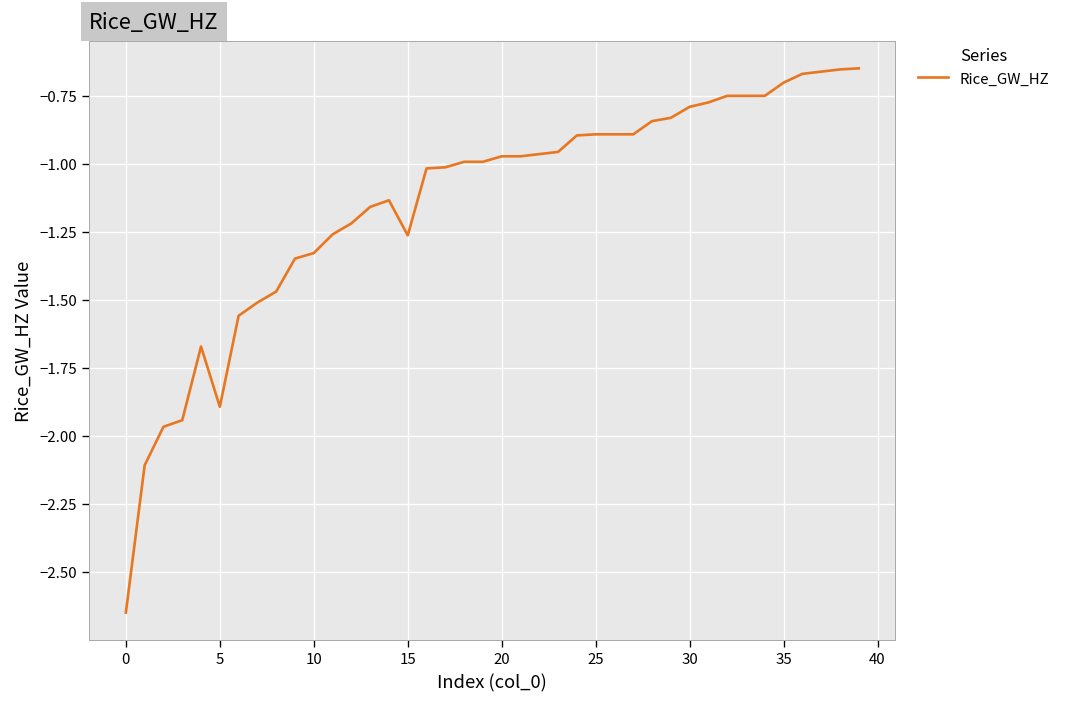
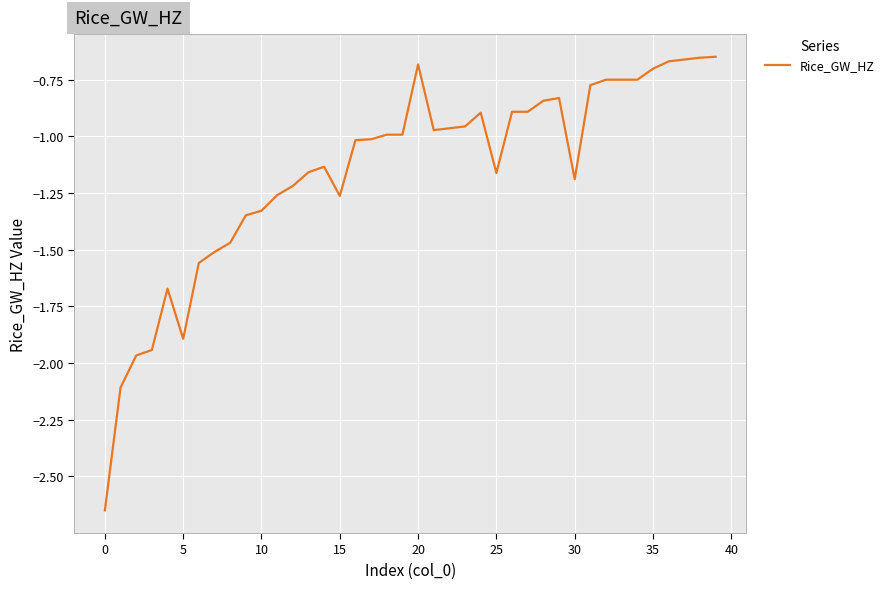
  {
    "0": -2.65,
    "5": -1.89,
    "10": -1.33,
    "15": -1.26,
-   "20": -0.97,
-   "25": -0.89,
-   "30": -0.79,
+   "20": -0.68,
+   "25": -1.16,
+   "30": -1.19,
    "35": -0.70
  }
